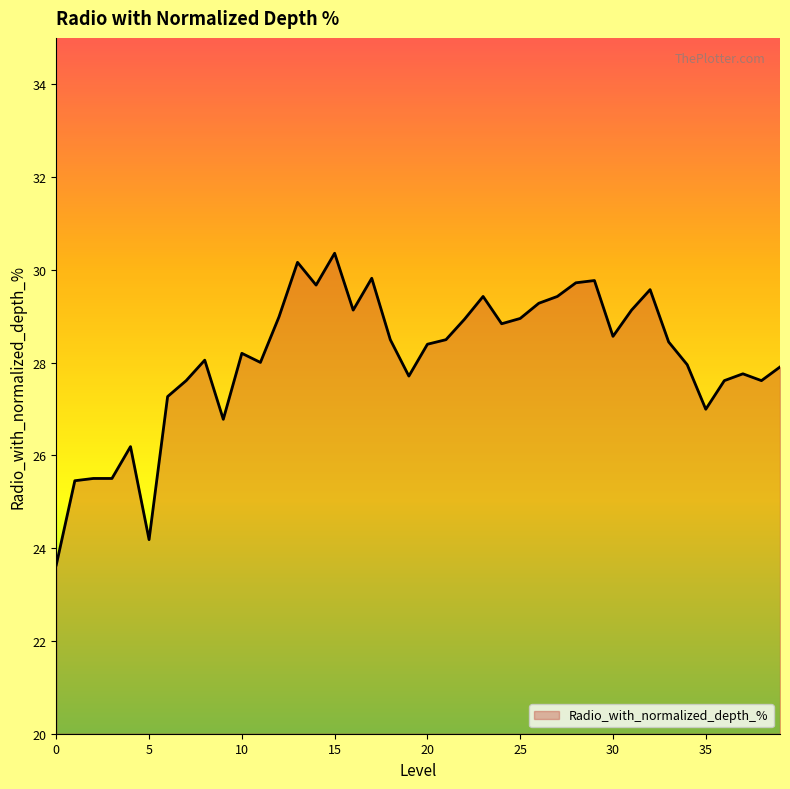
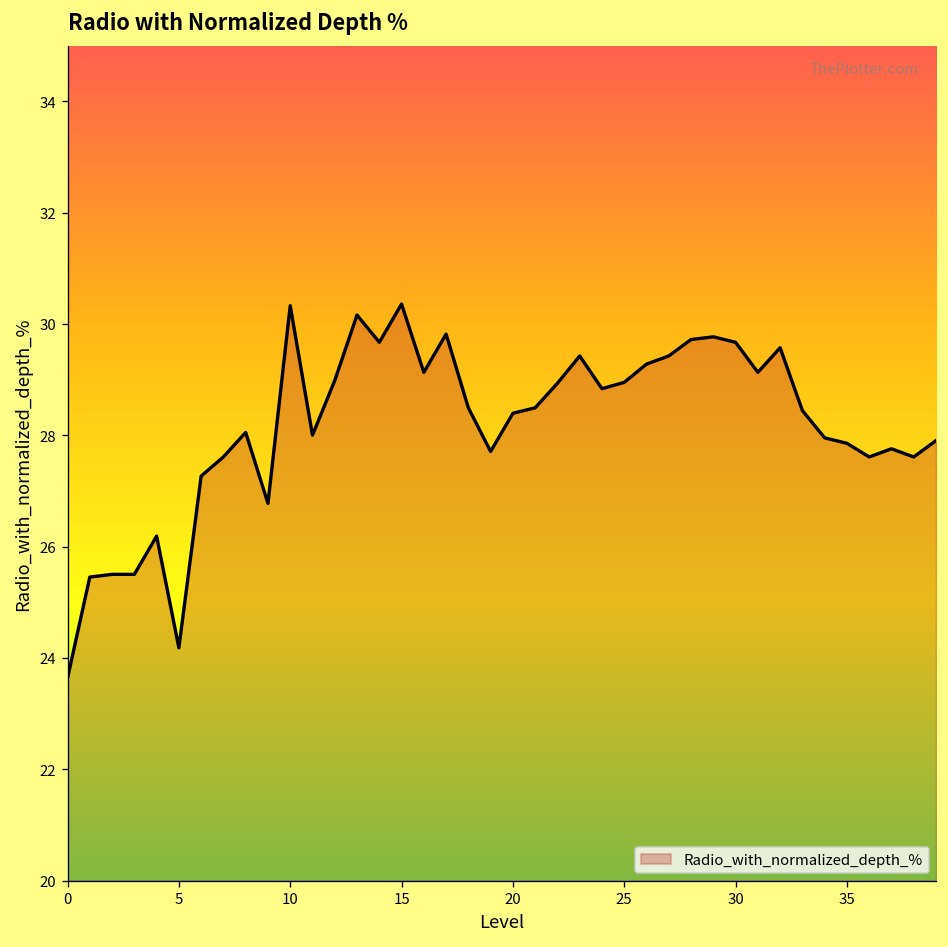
  {
    "0": 23.6,
    "5": 24.2,
-   "10": 28.2,
+   "10": 30.3,
    "15": 30.4,
    "20": 28.4,
    "25": 29.0,
-   "30": 28.6,
-   "35": 27.0
+   "30": 29.7,
+   "35": 27.9
  }
